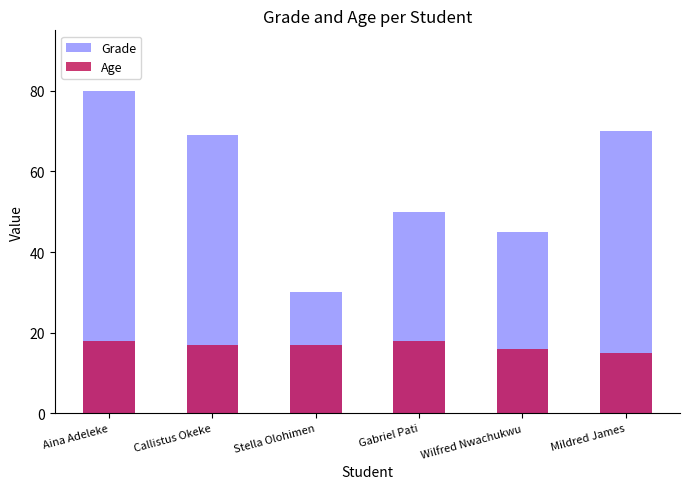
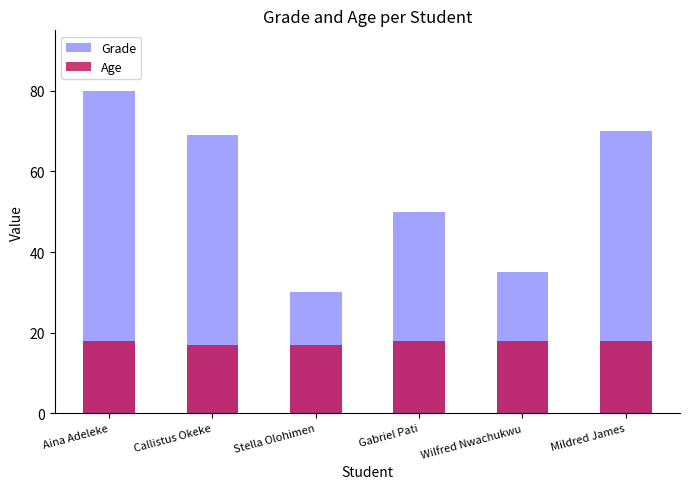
  {
    "Grade": {
      "Aina Adeleke": 80,
      "Callistus Okeke": 69,
      "Stella Olohimen": 30,
      "Gabriel Pati": 50,
-     "Wilfred Nwachukwu": 45,
+     "Wilfred Nwachukwu": 35,
      "Mildred James": 70
    },
    "Age": {
-     "Wilfred Nwachukwu": 16,
-     "Mildred James": 15
+     "Wilfred Nwachukwu": 18,
+     "Mildred James": 18
    }
  }
